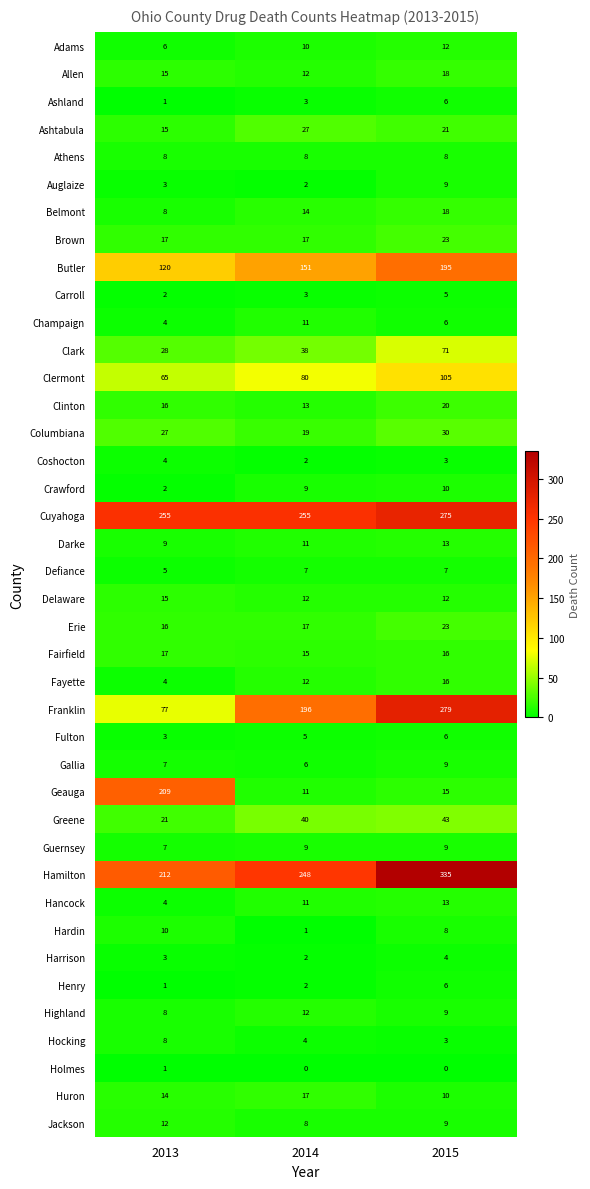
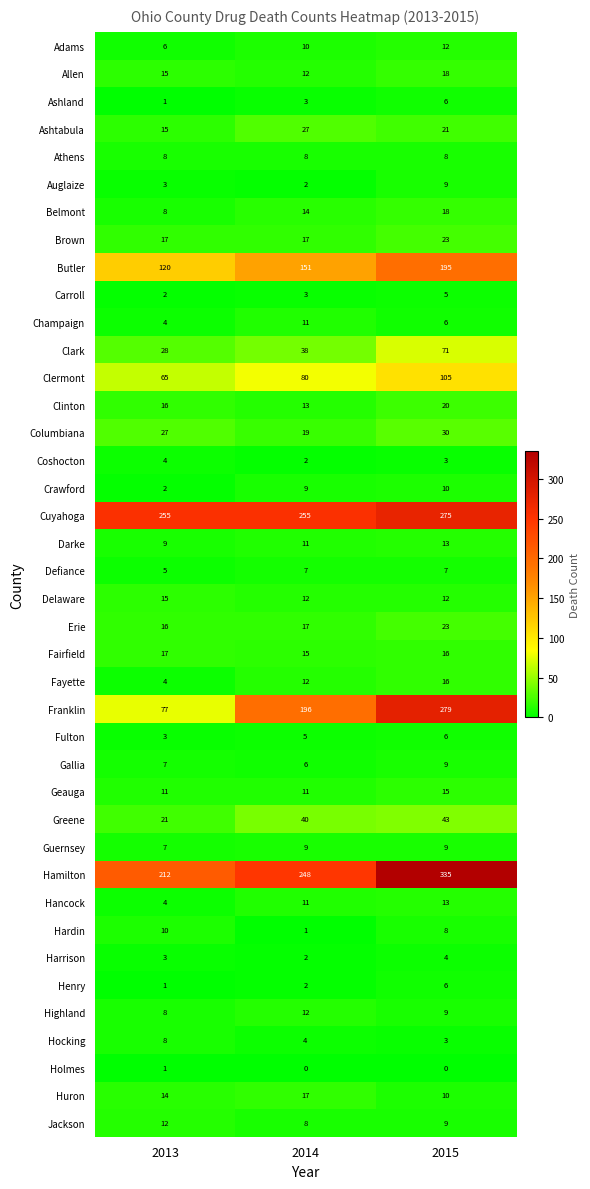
  {
    "Adams": {
      "2013": 6,
      "2014": 10,
      "2015": 12
    },
    "Allen": {
      "2013": 15,
      "2014": 12,
      "2015": 18
    },
    "Ashland": {
      "2013": 1,
      "2014": 3,
      "2015": 6
    },
    "Ashtabula": {
      "2013": 15,
      "2014": 27,
      "2015": 21
    },
    "Athens": {
      "2013": 8,
      "2014": 8,
      "2015": 8
    },
    "Auglaize": {
      "2013": 3,
      "2014": 2,
      "2015": 9
    },
    "Belmont": {
      "2013": 8,
      "2014": 14,
      "2015": 18
    },
    "Brown": {
      "2013": 17,
      "2014": 17,
      "2015": 23
    },
    "Butler": {
      "2013": 120,
      "2014": 151,
      "2015": 195
    },
    "Carroll": {
      "2013": 2,
      "2014": 3,
      "2015": 5
    },
    "Champaign": {
      "2013": 4,
      "2014": 11,
      "2015": 6
    },
    "Clark": {
      "2013": 28,
      "2014": 38,
      "2015": 71
    },
    "Clermont": {
      "2013": 65,
      "2014": 80,
      "2015": 105
    },
    "Clinton": {
      "2013": 16,
      "2014": 13,
      "2015": 20
    },
    "Columbiana": {
      "2013": 27,
      "2014": 19,
      "2015": 30
    },
    "Coshocton": {
      "2013": 4,
      "2014": 2,
      "2015": 3
    },
    "Crawford": {
      "2013": 2,
      "2014": 9,
      "2015": 10
    },
    "Cuyahoga": {
      "2013": 255,
      "2014": 255,
      "2015": 275
    },
    "Darke": {
      "2013": 9,
      "2014": 11,
      "2015": 13
    },
    "Defiance": {
      "2013": 5,
      "2014": 7,
      "2015": 7
    },
    "Delaware": {
      "2013": 15,
      "2014": 12,
      "2015": 12
    },
    "Erie": {
      "2013": 16,
      "2014": 17,
      "2015": 23
    },
    "Fairfield": {
      "2013": 17,
      "2014": 15,
      "2015": 16
    },
    "Fayette": {
      "2013": 4,
      "2014": 12,
      "2015": 16
    },
    "Franklin": {
      "2013": 77,
      "2014": 196,
      "2015": 279
    },
    "Fulton": {
      "2013": 3,
      "2014": 5,
      "2015": 6
    },
    "Gallia": {
      "2013": 7,
      "2014": 6,
      "2015": 9
    },
    "Geauga": {
-     "2013": 209,
+     "2013": 11,
      "2014": 11,
      "2015": 15
    },
    "Greene": {
      "2013": 21,
      "2014": 40,
      "2015": 43
    },
    "Guernsey": {
      "2013": 7,
      "2014": 9,
      "2015": 9
    },
    "Hamilton": {
      "2013": 212,
      "2014": 248,
      "2015": 335
    },
    "Hancock": {
      "2013": 4,
      "2014": 11,
      "2015": 13
    },
    "Hardin": {
      "2013": 10,
      "2014": 1,
      "2015": 8
    },
    "Harrison": {
      "2013": 3,
      "2014": 2,
      "2015": 4
    },
    "Henry": {
      "2013": 1,
      "2014": 2,
      "2015": 6
    },
    "Highland": {
      "2013": 8,
      "2014": 12,
      "2015": 9
    },
    "Hocking": {
      "2013": 8,
      "2014": 4,
      "2015": 3
    },
    "Holmes": {
      "2013": 1,
      "2014": 0,
      "2015": 0
    },
    "Huron": {
      "2013": 14,
      "2014": 17,
      "2015": 10
    },
    "Jackson": {
      "2013": 12,
      "2014": 8,
      "2015": 9
    }
  }
